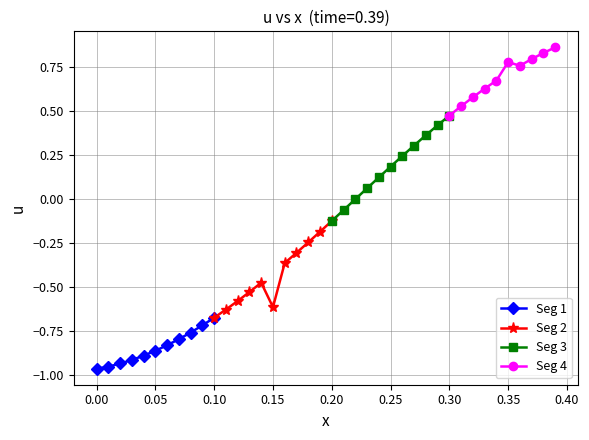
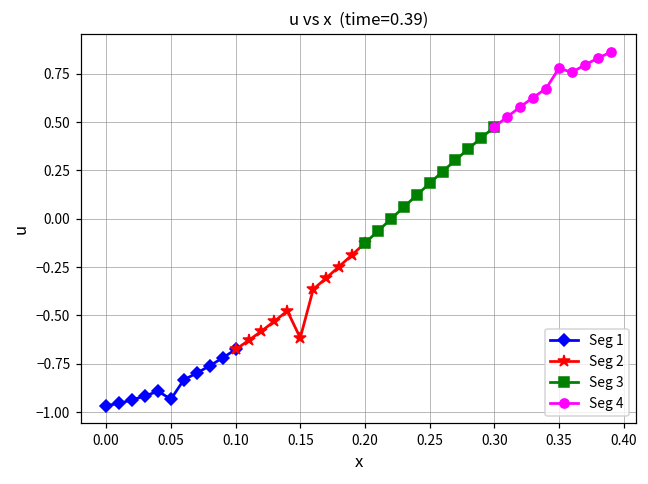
  {
    "Seg 1": {
      "0.00": -0.97,
-     "0.05": -0.86
+     "0.05": -0.93
    },
    "Seg 2": {
      "0.15": -0.62
    },
    "Seg 3": {
      "0.25": 0.18
    },
    "Seg 4": {
      "0.35": 0.78
    }
  }
